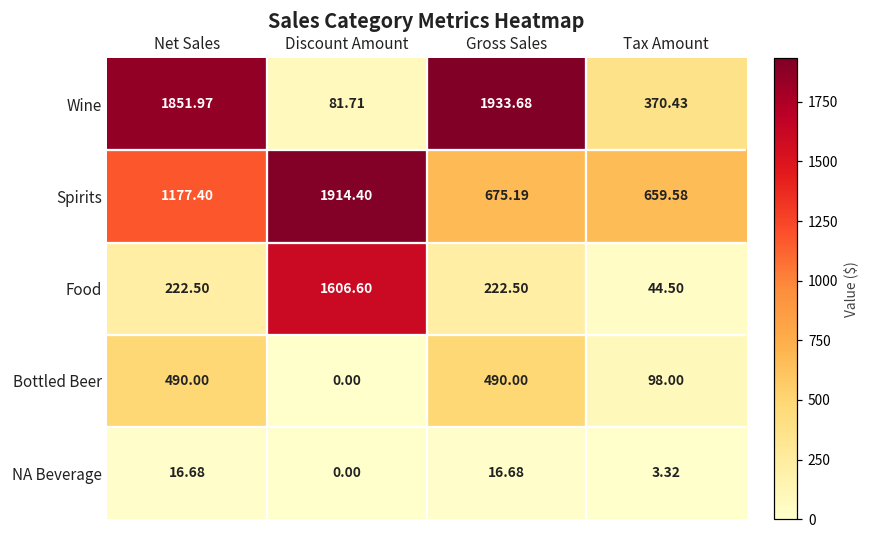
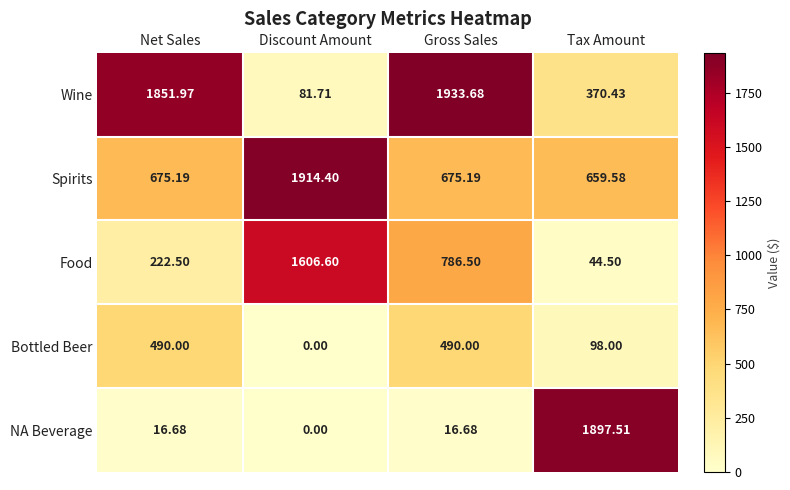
  {
    "Wine": {
      "Net Sales": 1851.97,
      "Discount Amount": 81.71,
      "Gross Sales": 1933.68,
      "Tax Amount": 370.43
    },
    "Spirits": {
-     "Net Sales": 1177.40,
+     "Net Sales": 675.19,
      "Discount Amount": 1914.40,
      "Gross Sales": 675.19,
      "Tax Amount": 659.58
    },
    "Food": {
      "Net Sales": 222.50,
      "Discount Amount": 1606.60,
-     "Gross Sales": 222.50,
+     "Gross Sales": 786.50,
      "Tax Amount": 44.50
    },
    "Bottled Beer": {
      "Net Sales": 490.00,
      "Discount Amount": 0.00,
      "Gross Sales": 490.00,
      "Tax Amount": 98.00
    },
    "NA Beverage": {
      "Net Sales": 16.68,
      "Discount Amount": 0.00,
      "Gross Sales": 16.68,
-     "Tax Amount": 3.32
+     "Tax Amount": 1897.51
    }
  }
